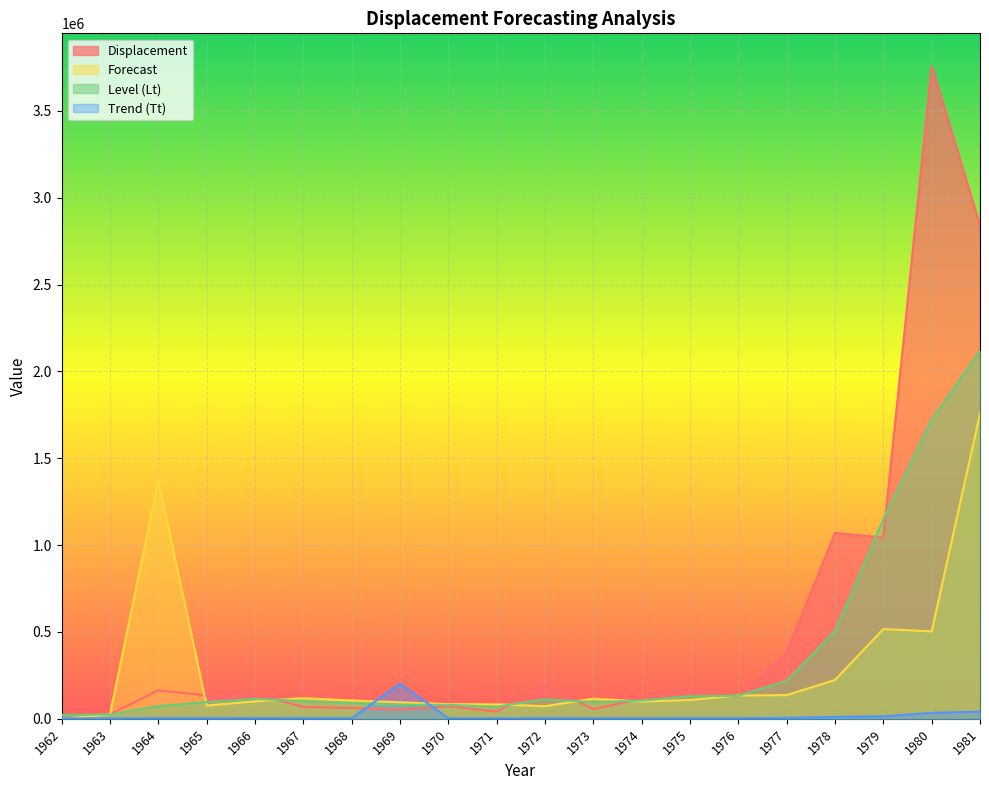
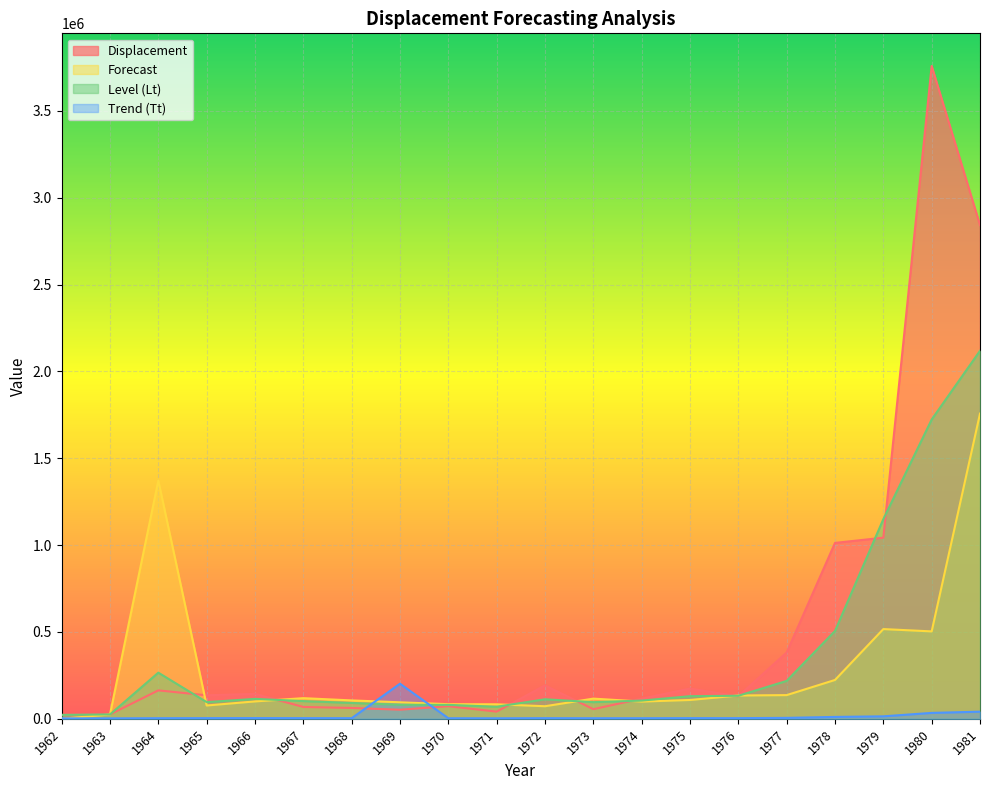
  {
    "Displacement": {
      "1964": 160000,
      "1965": 140000,
      "1966": 140000,
      "1967": 70000,
      "1968": 60000,
      "1969": 50000,
      "1971": 40000,
      "1972": 190000,
      "1973": 60000,
      "1975": 170000,
      "1977": 380000,
-     "1978": 1070000,
+     "1978": 1010000,
      "1979": 1040000,
      "1980": 3760000,
      "1981": 2840000
    },
    "Forecast": {
      "1964": 1370000,
      "1965": 80000,
      "1967": 120000,
      "1972": 70000,
      "1973": 120000,
      "1975": 110000,
      "1977": 140000,
      "1978": 220000,
      "1979": 520000,
      "1980": 500000,
      "1981": 1760000
    },
    "Level (Lt)": {
-     "1964": 70000,
+     "1964": 270000,
      "1965": 100000,
      "1967": 100000,
      "1972": 110000,
      "1973": 100000,
      "1975": 130000,
      "1977": 220000,
      "1978": 510000,
      "1979": 1150000,
      "1980": 1720000,
      "1981": 2120000
    },
    "Trend (Tt)": {
      "1963": 0,
      "1964": 0,
      "1965": 0,
      "1966": 0,
      "1967": 0,
      "1968": 0,
      "1969": 200000,
      "1970": 0,
      "1971": 0,
      "1972": 0,
      "1973": 0,
      "1974": 0,
      "1975": 0,
      "1976": 0,
      "1977": 10000,
      "1978": 10000,
      "1979": 10000,
      "1980": 30000,
      "1981": 40000
    }
  }
